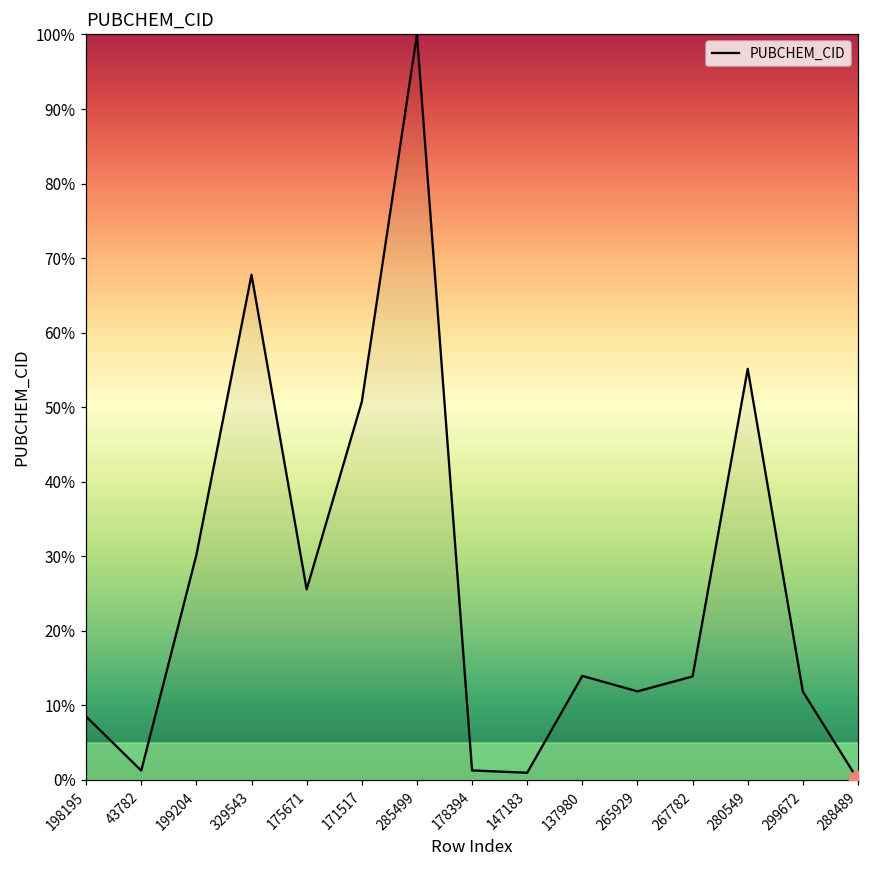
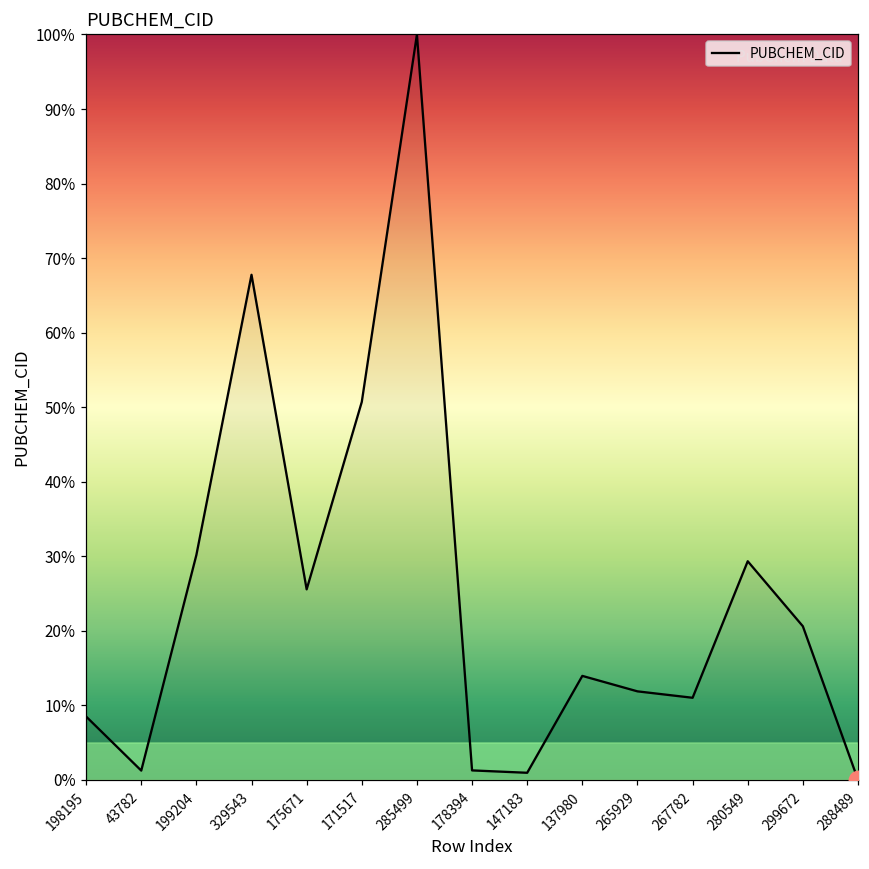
  {
    "PUBCHEM_CID": {
      "198195": "8%",
      "199204": "30%",
      "329543": "68%",
      "175671": "26%",
      "171517": "51%",
      "285499": "100%",
      "137980": "14%",
      "265929": "12%",
-     "267782": "14%",
-     "280549": "55%",
-     "299672": "12%"
+     "267782": "11%",
+     "280549": "29%",
+     "299672": "21%"
    }
  }
